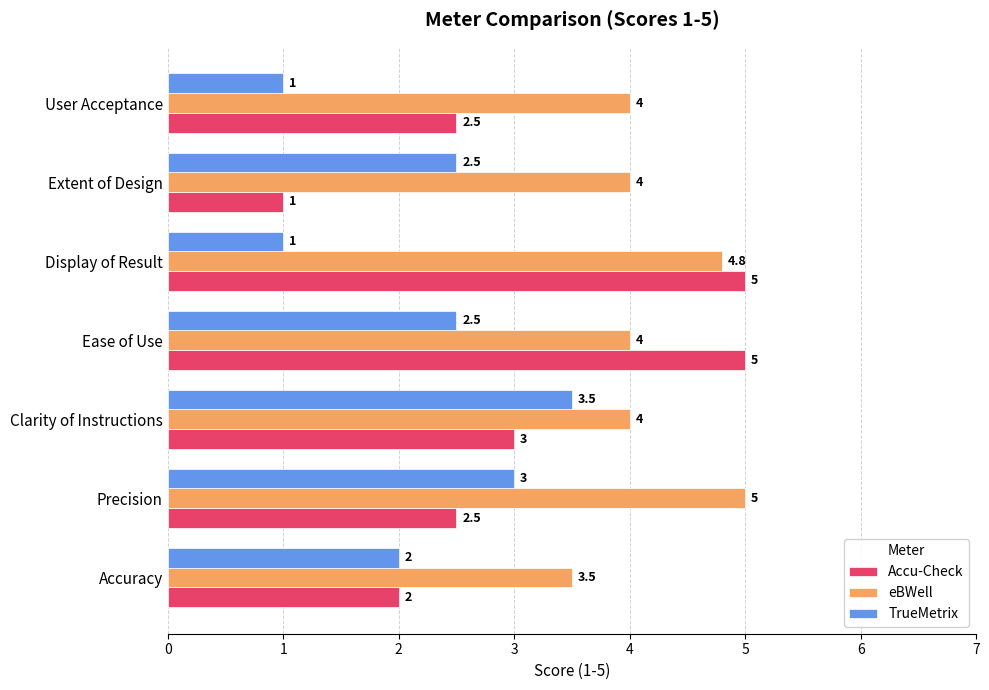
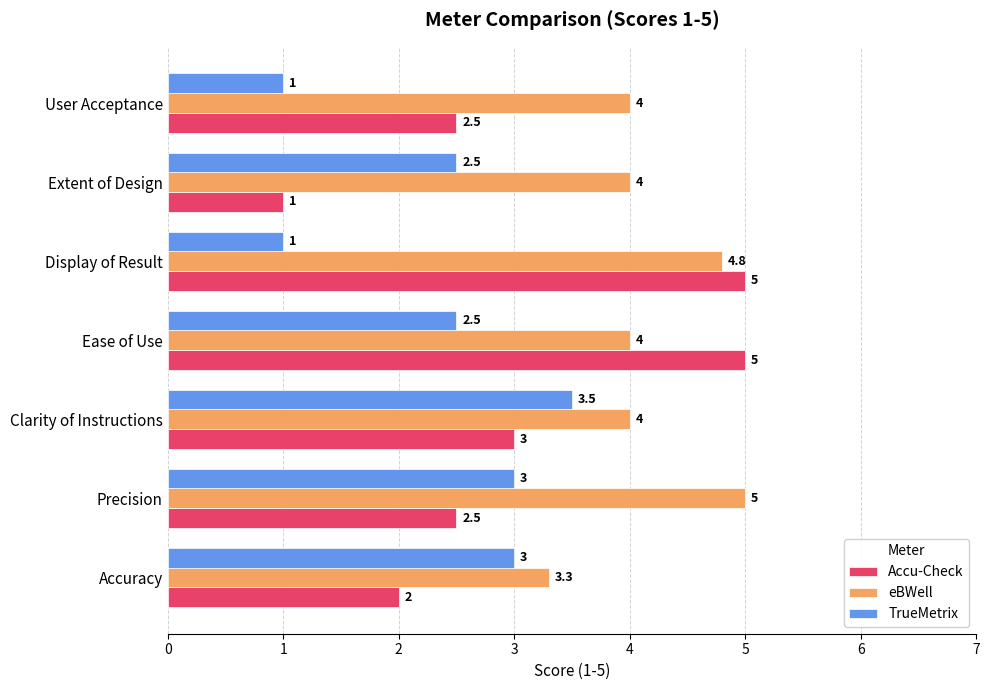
  {
    "Accu-Check": {
      "User Acceptance": 2.5,
      "Extent of Design": 1,
      "Display of Result": 5,
      "Ease of Use": 5,
      "Clarity of Instructions": 3,
      "Precision": 2.5,
      "Accuracy": 2
    },
    "eBWell": {
      "User Acceptance": 4,
      "Extent of Design": 4,
      "Display of Result": 4.8,
      "Ease of Use": 4,
      "Clarity of Instructions": 4,
      "Precision": 5,
-     "Accuracy": 3.5
+     "Accuracy": 3.3
    },
    "TrueMetrix": {
      "User Acceptance": 1,
      "Extent of Design": 2.5,
      "Display of Result": 1,
      "Ease of Use": 2.5,
      "Clarity of Instructions": 3.5,
      "Precision": 3,
-     "Accuracy": 2
+     "Accuracy": 3
    }
  }
